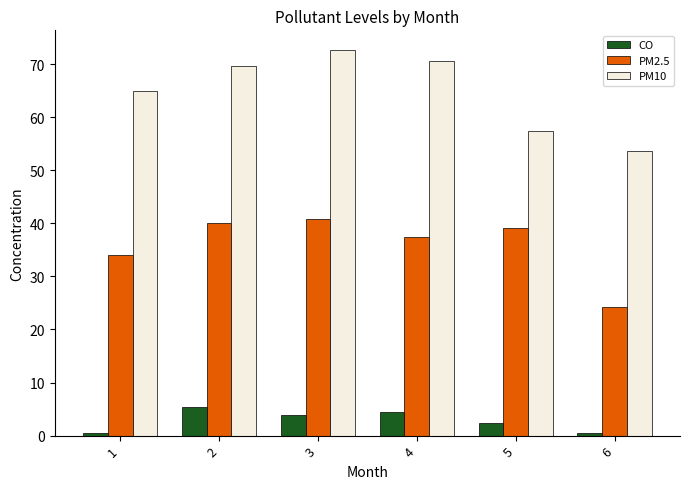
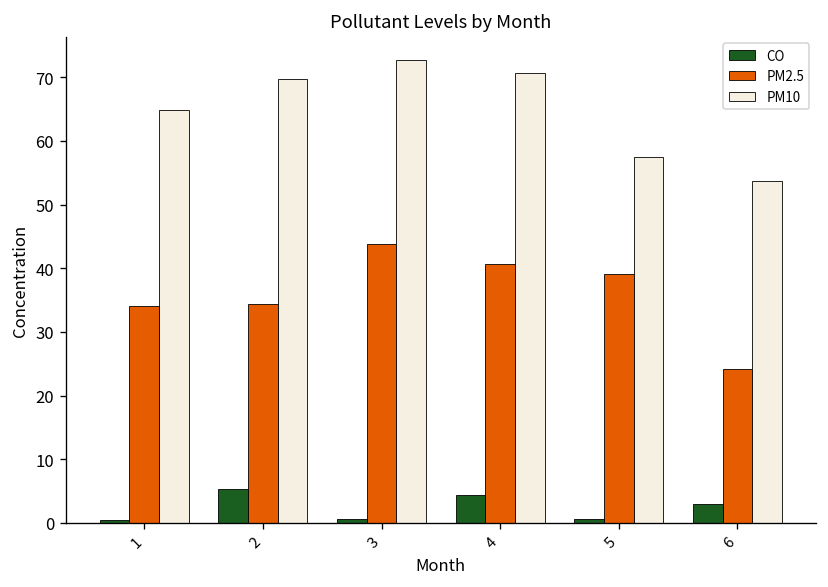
  {
    "CO": {
      "1": 1,
      "2": 5,
-     "3": 4,
+     "3": 1,
      "4": 4,
-     "5": 2,
-     "6": 0
+     "5": 1,
+     "6": 3
    },
    "PM2.5": {
      "1": 34,
-     "2": 40,
-     "3": 41,
-     "4": 37,
+     "2": 34,
+     "3": 44,
+     "4": 41,
      "5": 39,
      "6": 24
    },
    "PM10": {
      "1": 65,
      "2": 70,
      "3": 73,
      "4": 71,
      "5": 57,
      "6": 54
    }
  }
